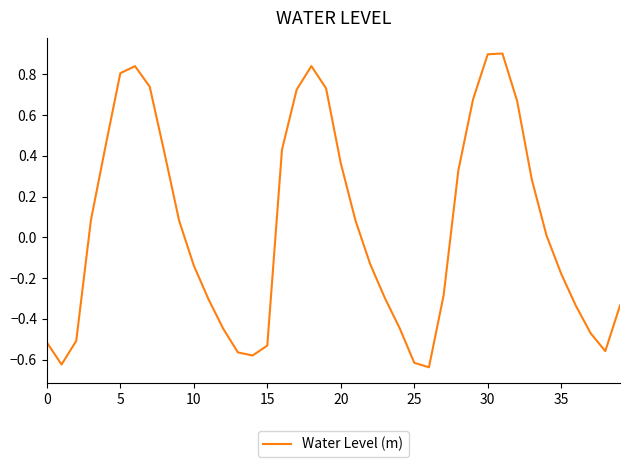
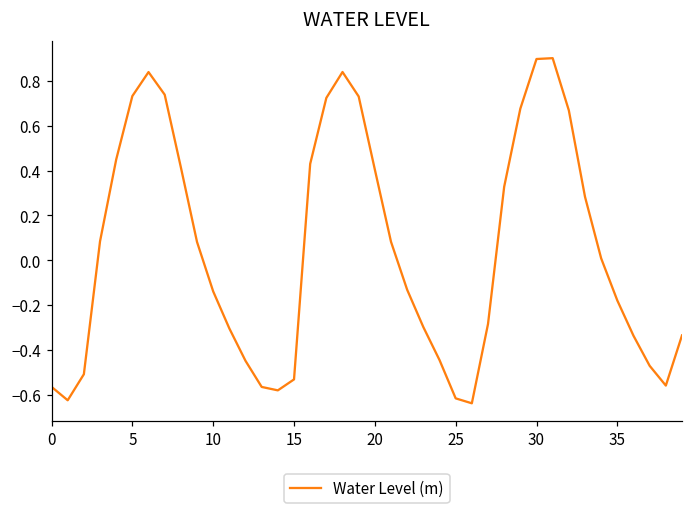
  {
-   "0": -0.52,
-   "5": 0.81,
+   "0": -0.56,
+   "5": 0.73,
    "10": -0.14,
    "15": -0.53,
-   "20": 0.36,
+   "20": 0.40,
    "25": -0.62,
    "30": 0.90,
    "35": -0.18
  }
